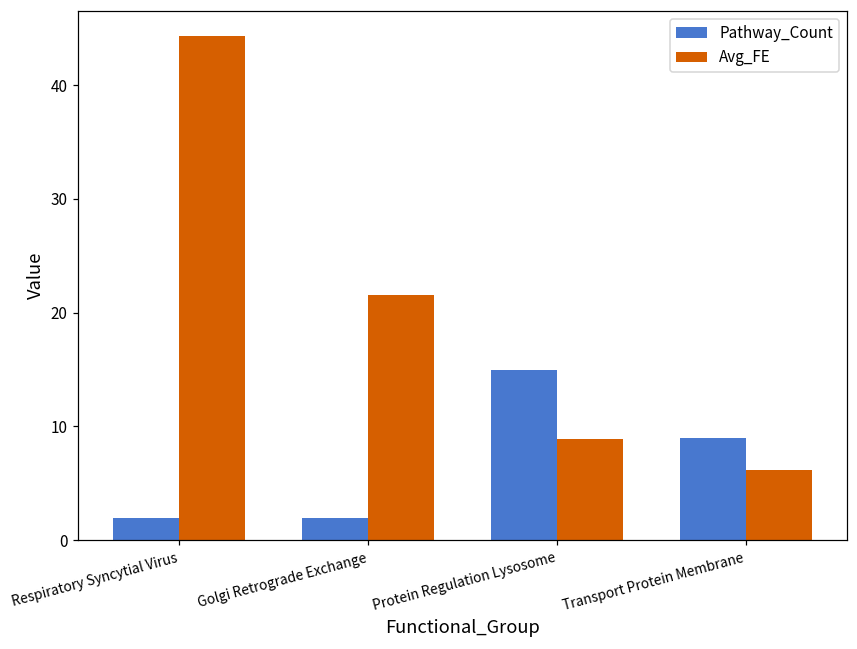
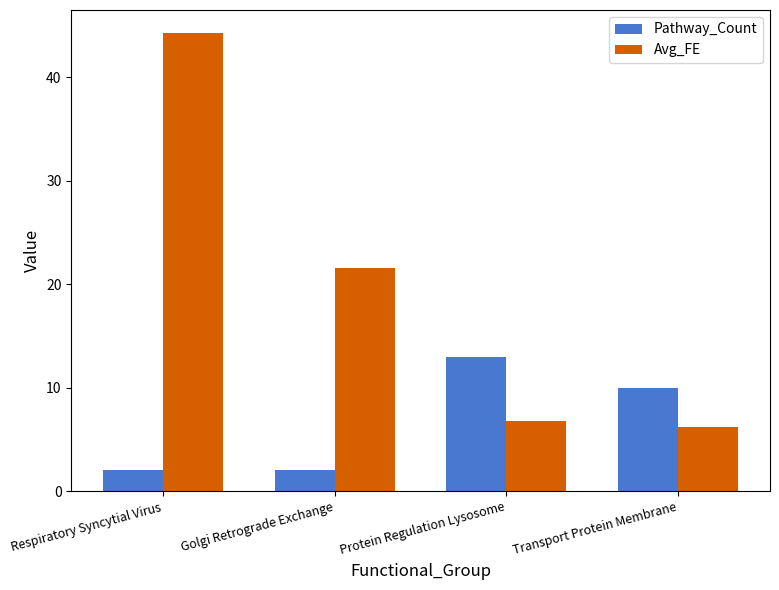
  {
    "Pathway_Count": {
      "Respiratory Syncytial Virus": 2,
      "Golgi Retrograde Exchange": 2,
-     "Protein Regulation Lysosome": 15,
-     "Transport Protein Membrane": 9
+     "Protein Regulation Lysosome": 13,
+     "Transport Protein Membrane": 10
    },
    "Avg_FE": {
      "Respiratory Syncytial Virus": 44.3,
      "Golgi Retrograde Exchange": 21.6,
-     "Protein Regulation Lysosome": 8.9,
+     "Protein Regulation Lysosome": 6.8,
      "Transport Protein Membrane": 6.2
    }
  }
